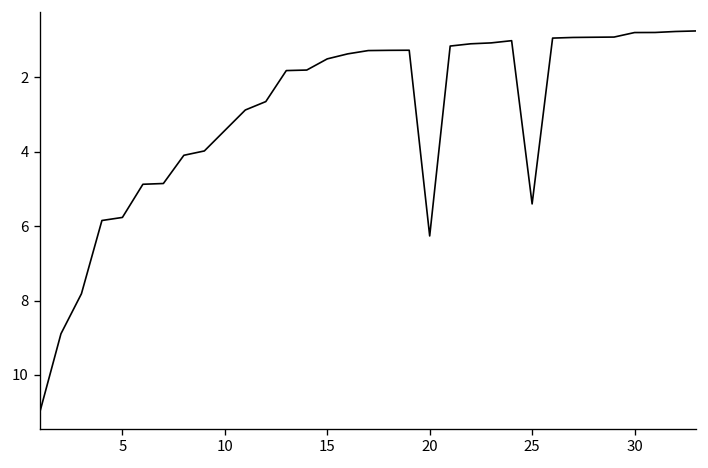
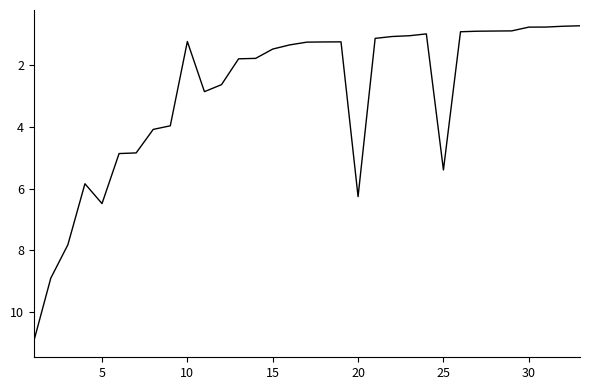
  {
-   "5": 5.8,
-   "10": 3.4,
+   "5": 6.5,
+   "10": 1.3,
    "15": 1.5,
    "20": 6.3,
    "25": 5.4,
    "30": 0.8
  }
